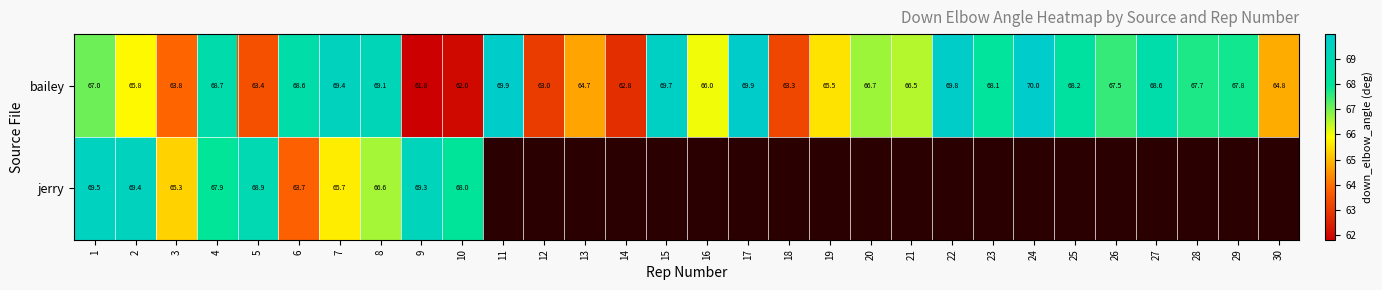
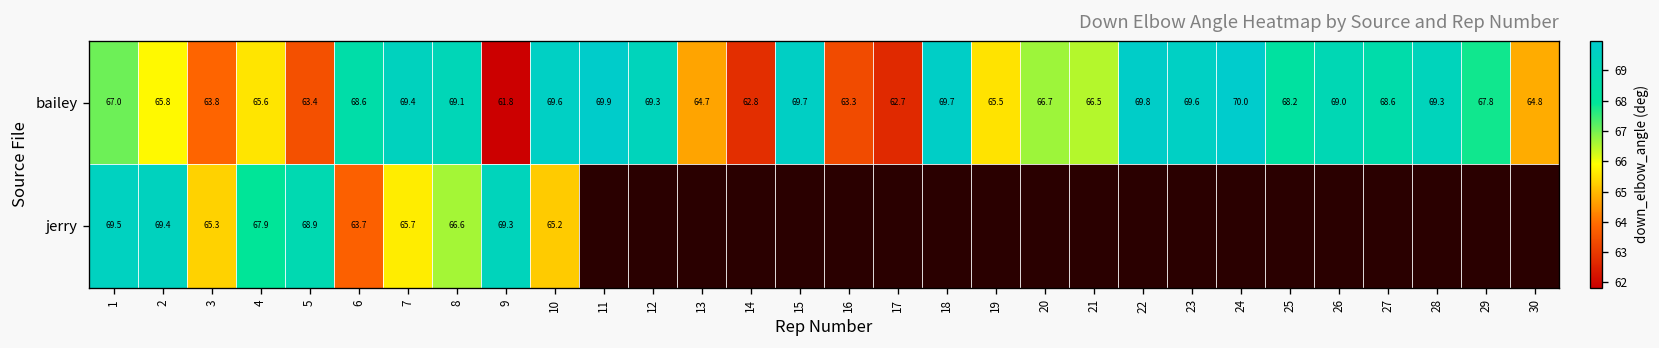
  {
    "bailey": {
      "1": 67.0,
      "2": 65.8,
      "3": 63.8,
-     "4": 68.7,
+     "4": 65.6,
      "5": 63.4,
      "6": 68.6,
      "7": 69.4,
      "8": 69.1,
      "9": 61.8,
-     "10": 62.0,
+     "10": 69.6,
      "11": 69.9,
-     "12": 63.0,
+     "12": 69.3,
      "13": 64.7,
      "14": 62.8,
      "15": 69.7,
-     "16": 66.0,
-     "17": 69.9,
-     "18": 63.3,
+     "16": 63.3,
+     "17": 62.7,
+     "18": 69.7,
      "19": 65.5,
      "20": 66.7,
      "21": 66.5,
      "22": 69.8,
-     "23": 68.1,
+     "23": 69.6,
      "24": 70.0,
      "25": 68.2,
-     "26": 67.5,
+     "26": 69.0,
      "27": 68.6,
-     "28": 67.7,
+     "28": 69.3,
      "29": 67.8,
      "30": 64.8
    },
    "jerry": {
      "1": 69.5,
      "2": 69.4,
      "3": 65.3,
      "4": 67.9,
      "5": 68.9,
      "6": 63.7,
      "7": 65.7,
      "8": 66.6,
      "9": 69.3,
-     "10": 68.0
+     "10": 65.2
    }
  }
